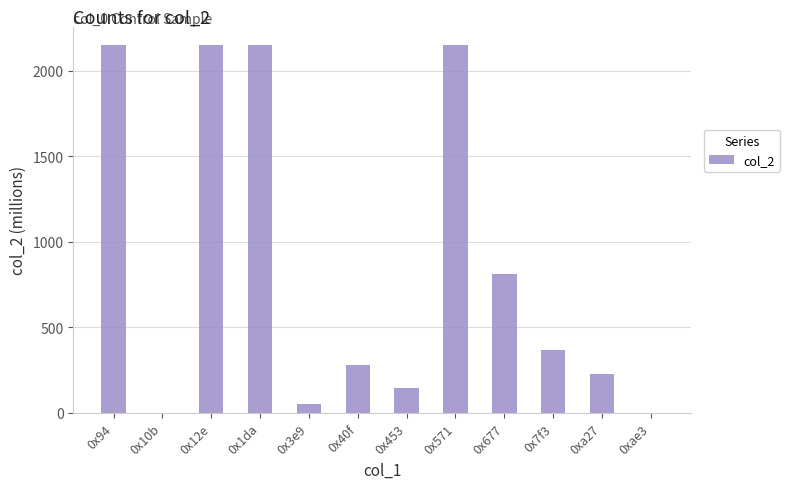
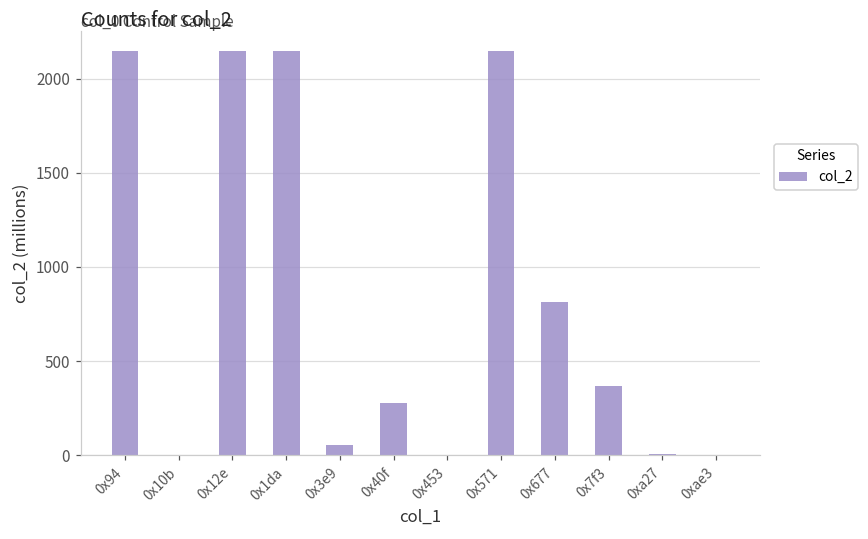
  {
    "0x1da": 2150,
    "0x3e9": 50,
    "0x40f": 280,
-   "0x453": 140,
+   "0x453": 0,
    "0x571": 2150,
    "0x677": 810,
    "0x7f3": 370,
-   "0xa27": 230
+   "0xa27": 0
  }
